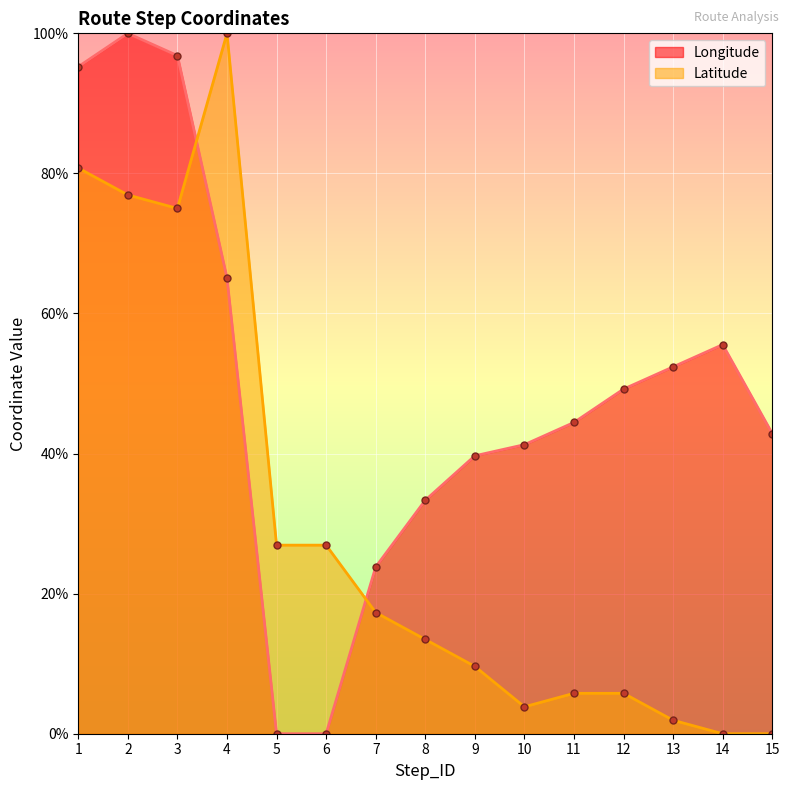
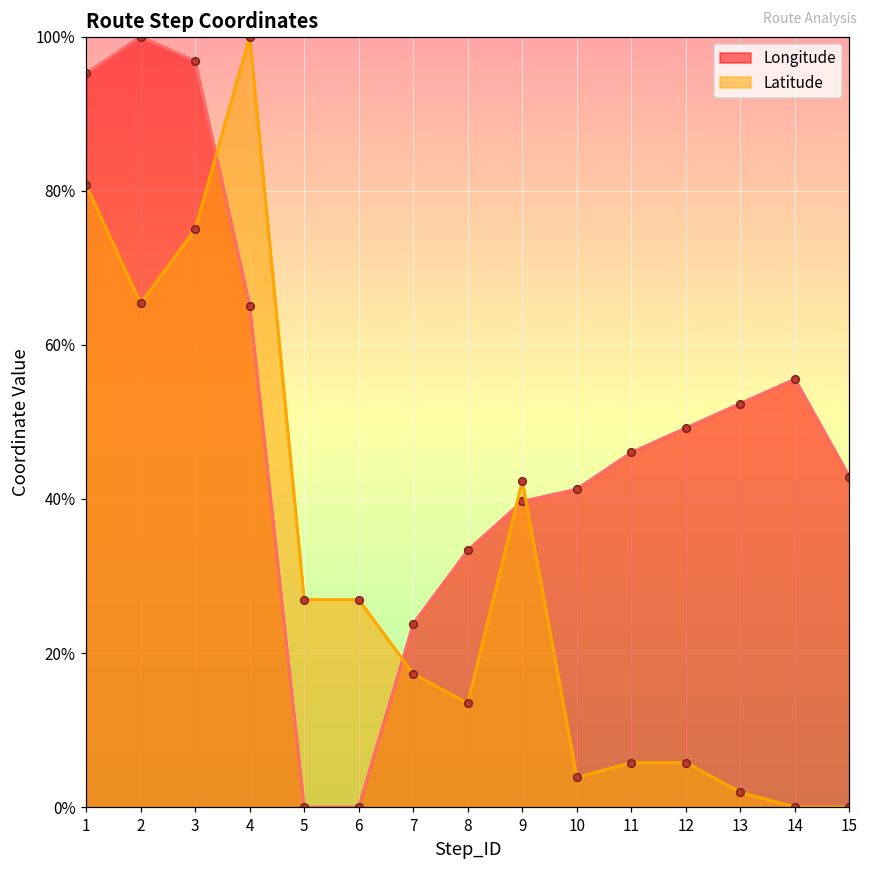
  {
    "Longitude": {
      "1": "95%",
      "2": "100%",
      "3": "97%",
      "4": "65%",
      "5": "0%",
      "6": "0%",
      "7": "24%",
      "8": "33%",
      "9": "40%",
      "10": "41%",
-     "11": "44%",
+     "11": "46%",
      "12": "49%",
      "13": "52%",
      "14": "56%",
      "15": "43%"
    },
    "Latitude": {
      "1": "81%",
-     "2": "77%",
+     "2": "65%",
      "3": "75%",
      "4": "100%",
      "5": "27%",
      "6": "27%",
      "7": "17%",
      "8": "13%",
-     "9": "10%",
+     "9": "42%",
      "10": "4%",
      "11": "6%",
      "12": "6%",
      "13": "2%",
      "14": "0%",
      "15": "0%"
    }
  }
